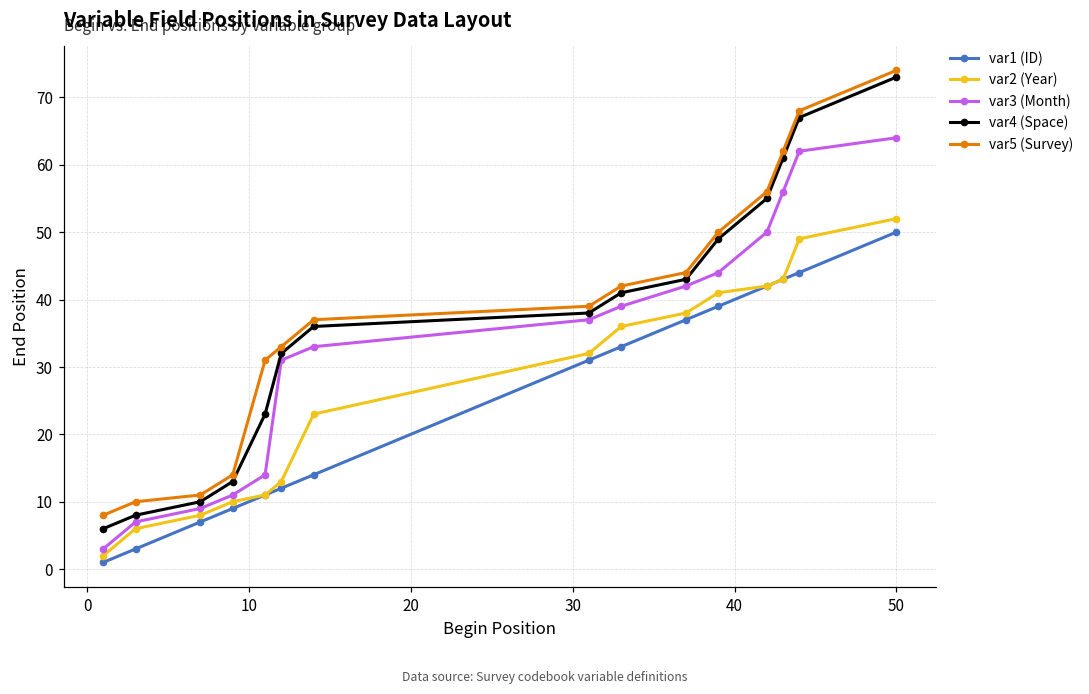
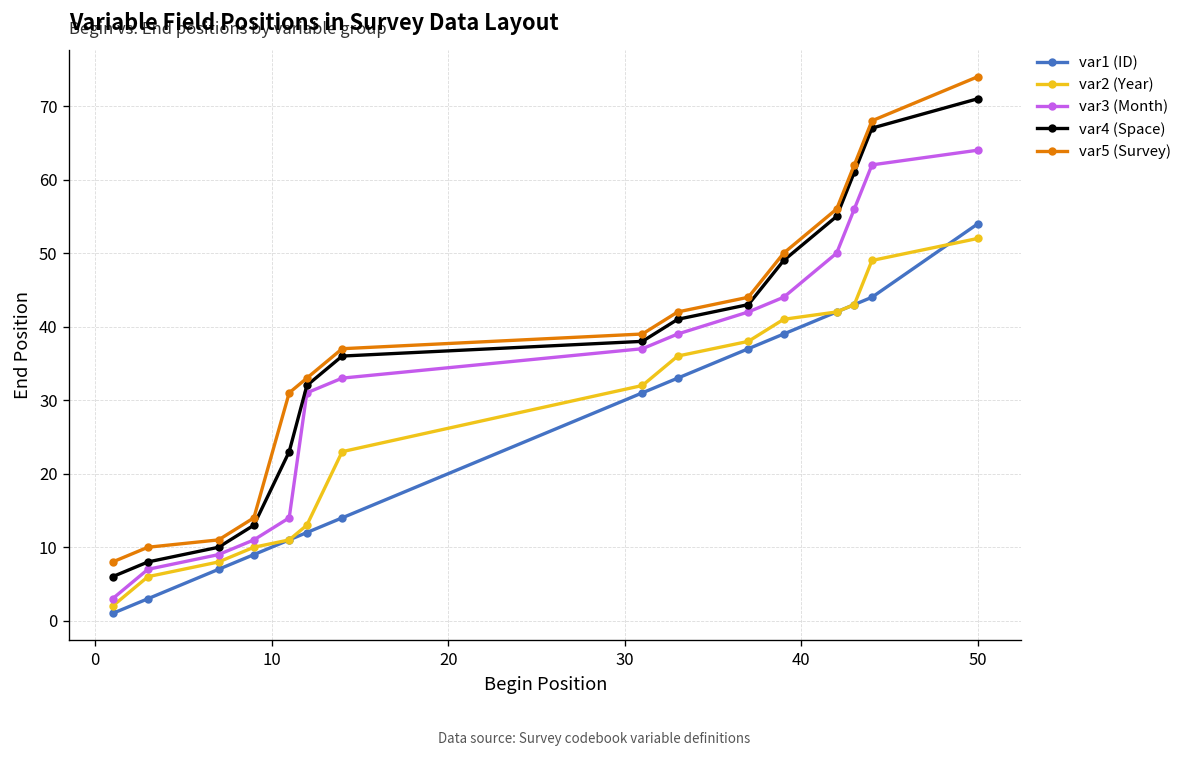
  {
    "var1 (ID)": {
-     "50": 50
+     "50": 54
    },
    "var2 (Year)": {
      "50": 52
    },
    "var3 (Month)": {
      "50": 64
    },
    "var4 (Space)": {
-     "50": 73
+     "50": 71
    },
    "var5 (Survey)": {
      "50": 74
    }
  }
